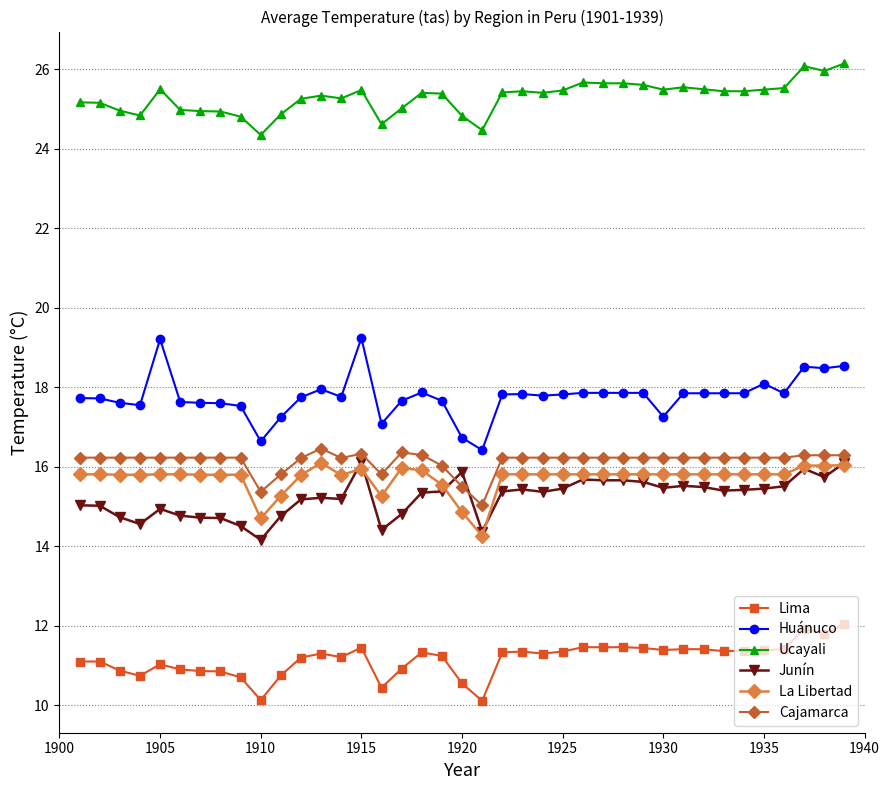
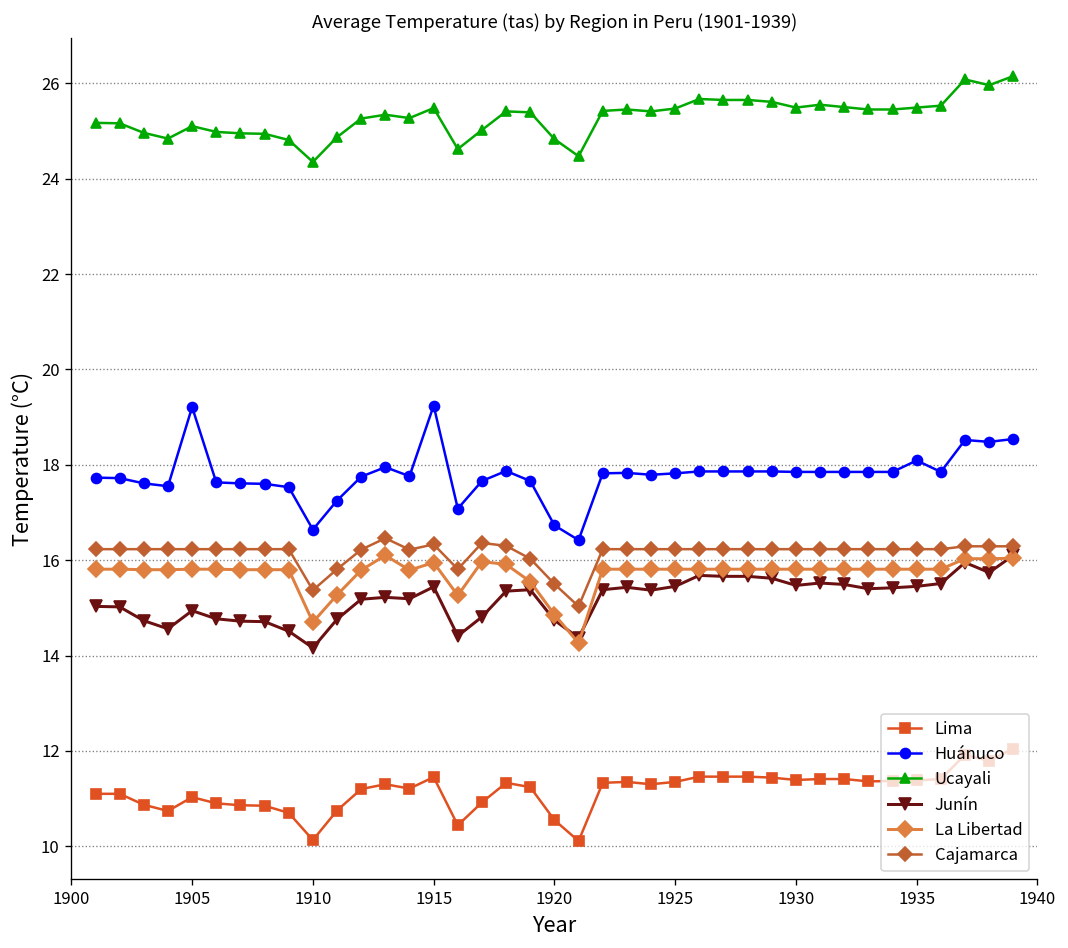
  {
    "Huánuco": {
      "1905": 19.2,
      "1910": 16.6,
      "1915": 19.2,
      "1920": 16.7,
      "1925": 17.8,
-     "1930": 17.3,
+     "1930": 17.9,
      "1935": 18.1
    },
    "Ucayali": {
-     "1905": 25.5,
+     "1905": 25.1,
      "1910": 24.4,
      "1915": 25.5,
      "1920": 24.8,
      "1925": 25.5,
      "1930": 25.5,
      "1935": 25.5
    },
    "Junín": {
      "1905": 14.9,
      "1910": 14.2,
-     "1915": 16.1,
-     "1920": 15.9,
+     "1915": 15.4,
+     "1920": 14.7,
      "1925": 15.5,
      "1930": 15.5,
      "1935": 15.5
    }
  }
